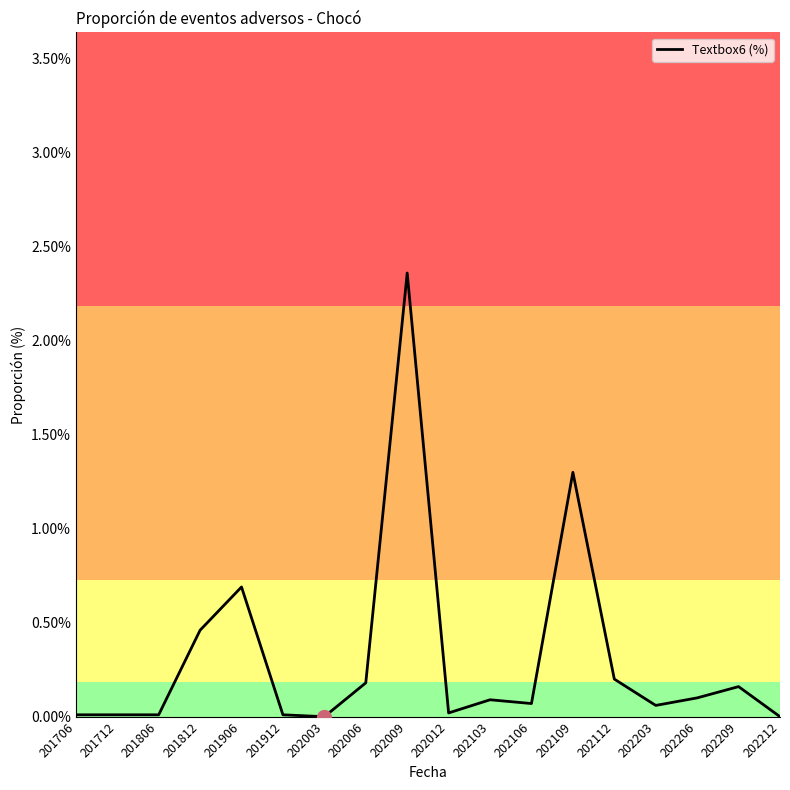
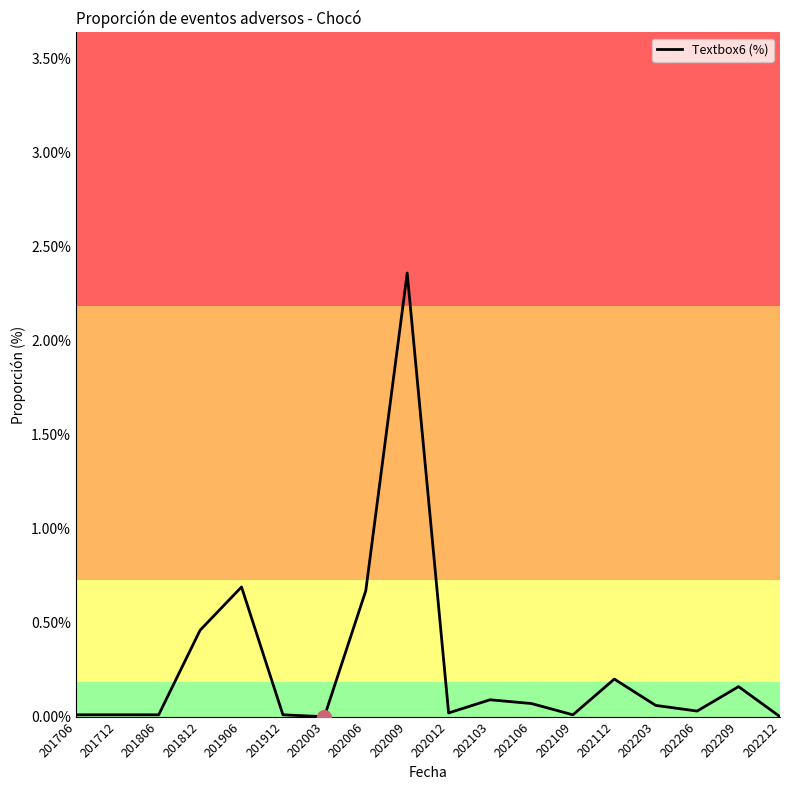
  {
    "Textbox6 (%)": {
      "201706": "0.01%",
      "201712": "0.01%",
      "201806": "0.01%",
      "201812": "0.46%",
      "201906": "0.69%",
      "201912": "0.01%",
-     "202006": "0.18%",
+     "202006": "0.67%",
      "202009": "2.36%",
      "202012": "0.02%",
      "202103": "0.09%",
      "202106": "0.07%",
-     "202109": "1.30%",
+     "202109": "0.01%",
      "202112": "0.20%",
      "202203": "0.06%",
-     "202206": "0.10%",
+     "202206": "0.03%",
      "202209": "0.16%",
      "202212": "0.00%"
    }
  }
